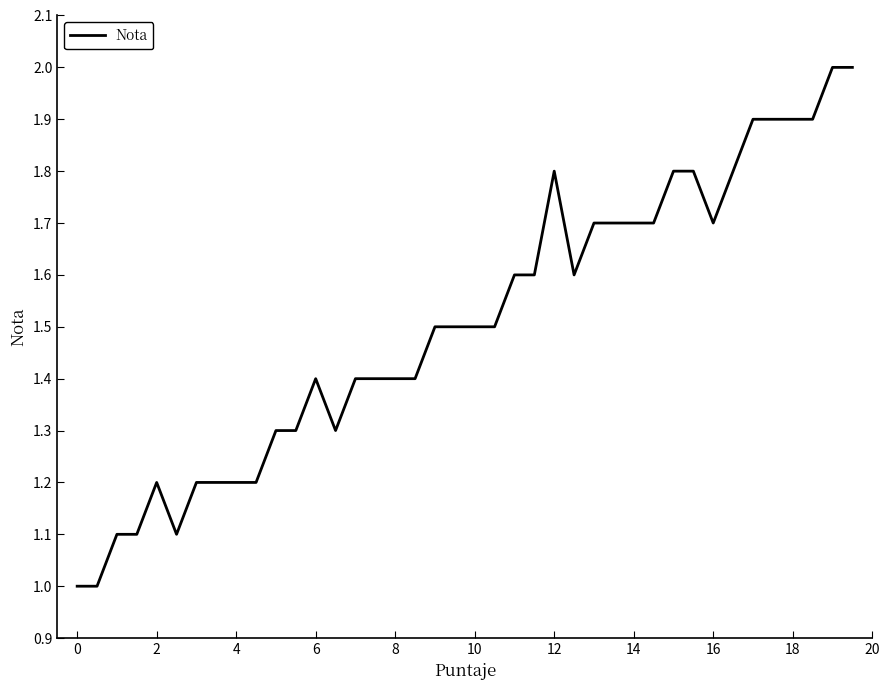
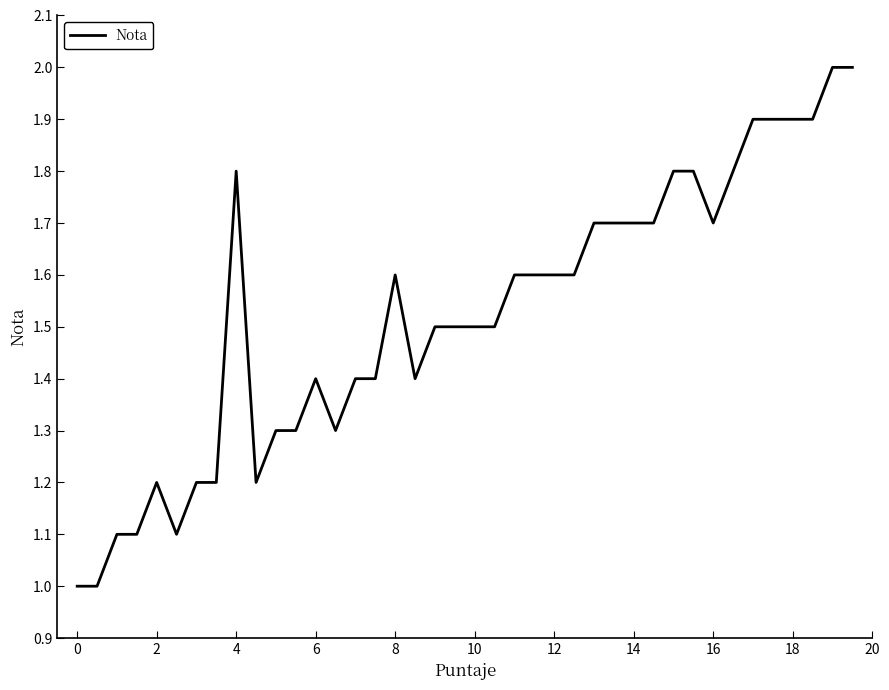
  {
    "0": 1.0,
    "2": 1.2,
-   "4": 1.2,
+   "4": 1.8,
    "6": 1.4,
-   "8": 1.4,
+   "8": 1.6,
    "10": 1.5,
-   "12": 1.8,
+   "12": 1.6,
    "14": 1.7,
    "16": 1.7,
    "18": 1.9
  }
